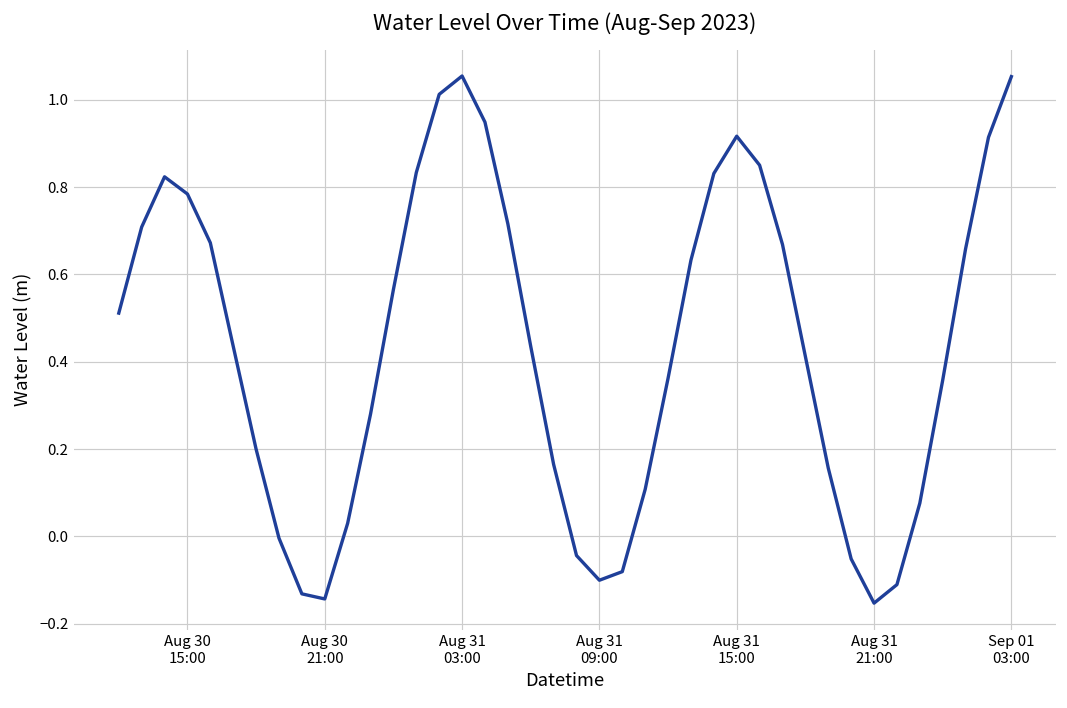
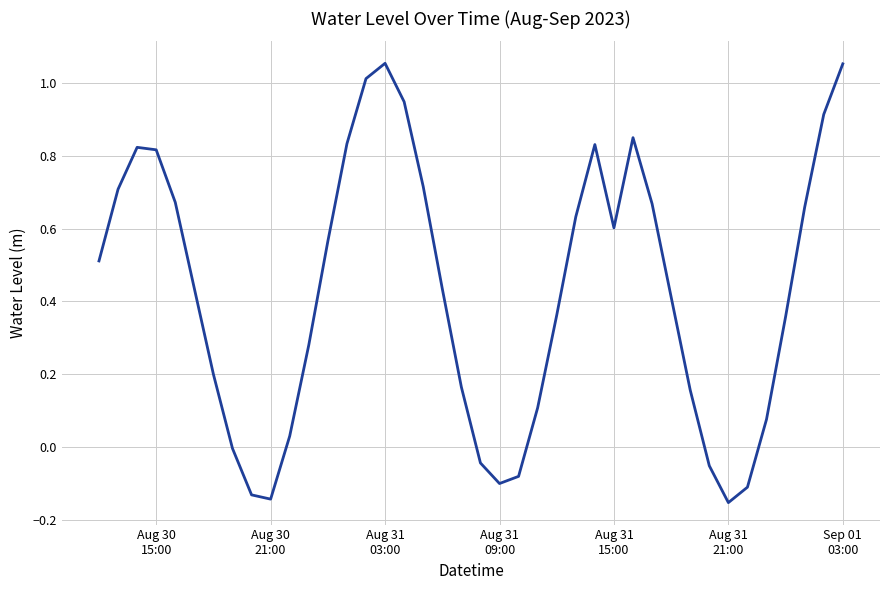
  {
-   "Aug 30 15:00": 0.78,
+   "Aug 30 15:00": 0.82,
    "Aug 30 21:00": -0.14,
    "Aug 31 03:00": 1.05,
    "Aug 31 09:00": -0.10,
-   "Aug 31 15:00": 0.92,
+   "Aug 31 15:00": 0.60,
    "Aug 31 21:00": -0.15,
    "Sep 01 03:00": 1.05
  }
